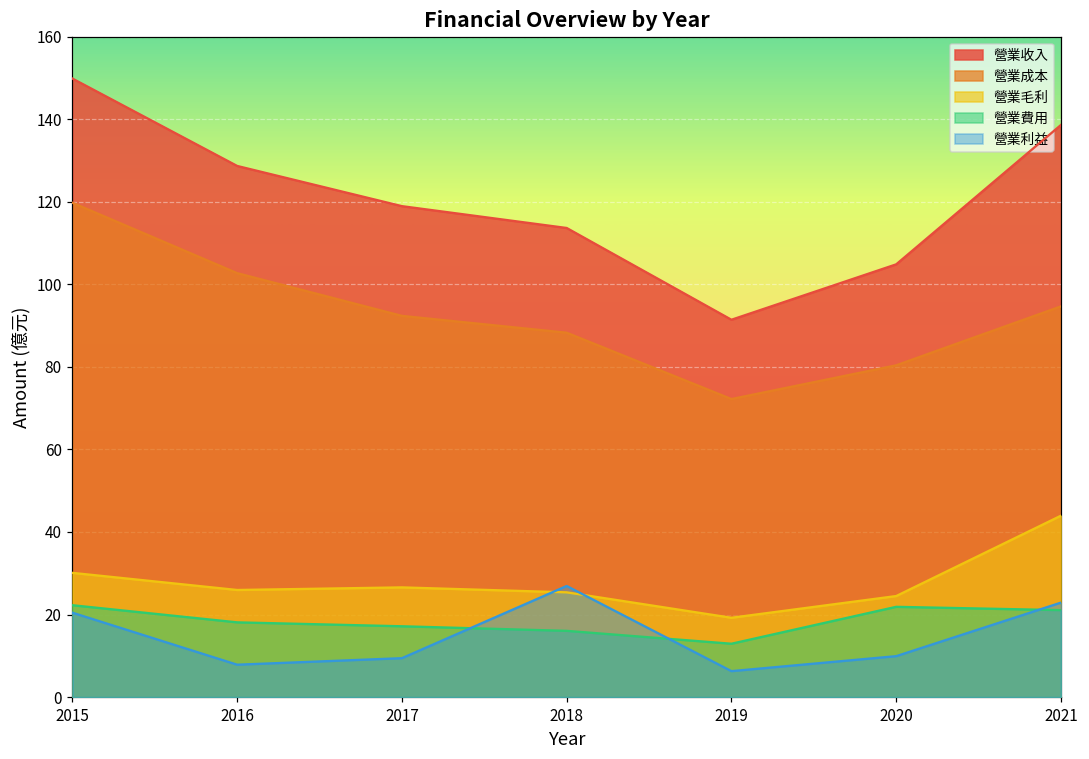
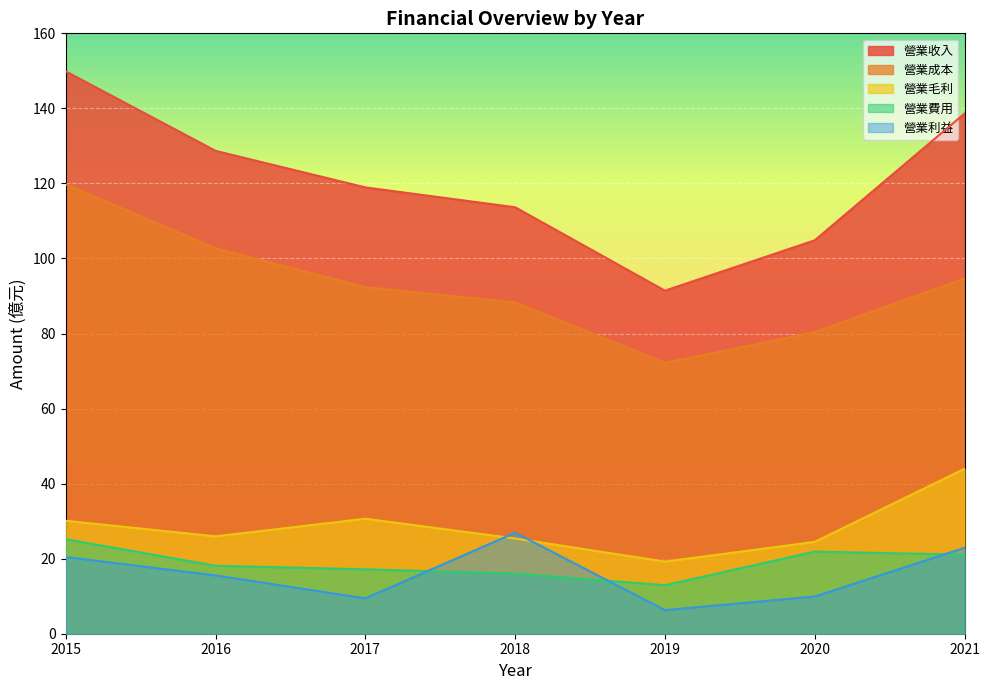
  {
    "營業毛利": {
      "2015": 30,
      "2016": 26,
-     "2017": 27,
+     "2017": 31,
      "2018": 25,
      "2019": 19,
      "2020": 24,
      "2021": 44
    },
    "營業費用": {
-     "2015": 22,
+     "2015": 25,
      "2016": 18,
      "2017": 17,
      "2018": 16,
      "2019": 13,
      "2020": 22,
      "2021": 21
    },
    "營業利益": {
      "2015": 20,
-     "2016": 8,
+     "2016": 16,
      "2017": 9,
      "2018": 27,
      "2019": 6,
      "2020": 10,
      "2021": 23
    }
  }
